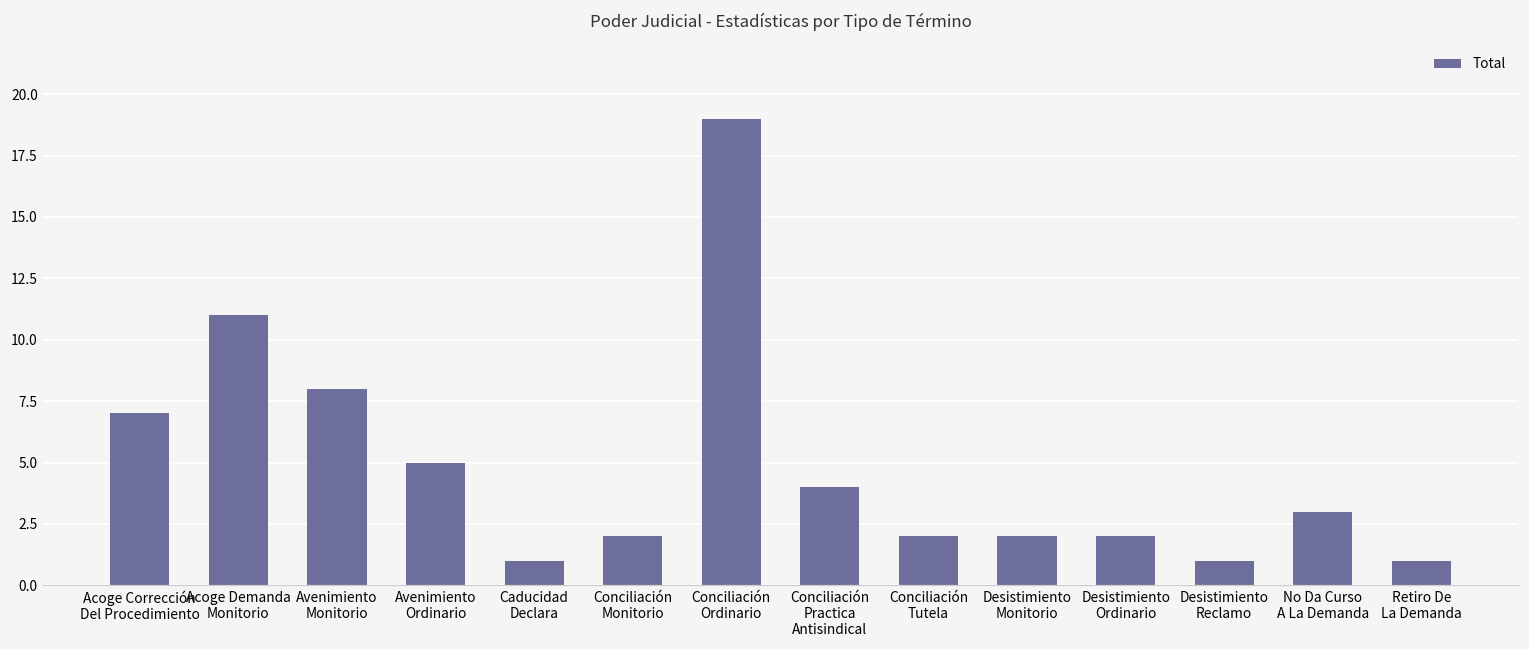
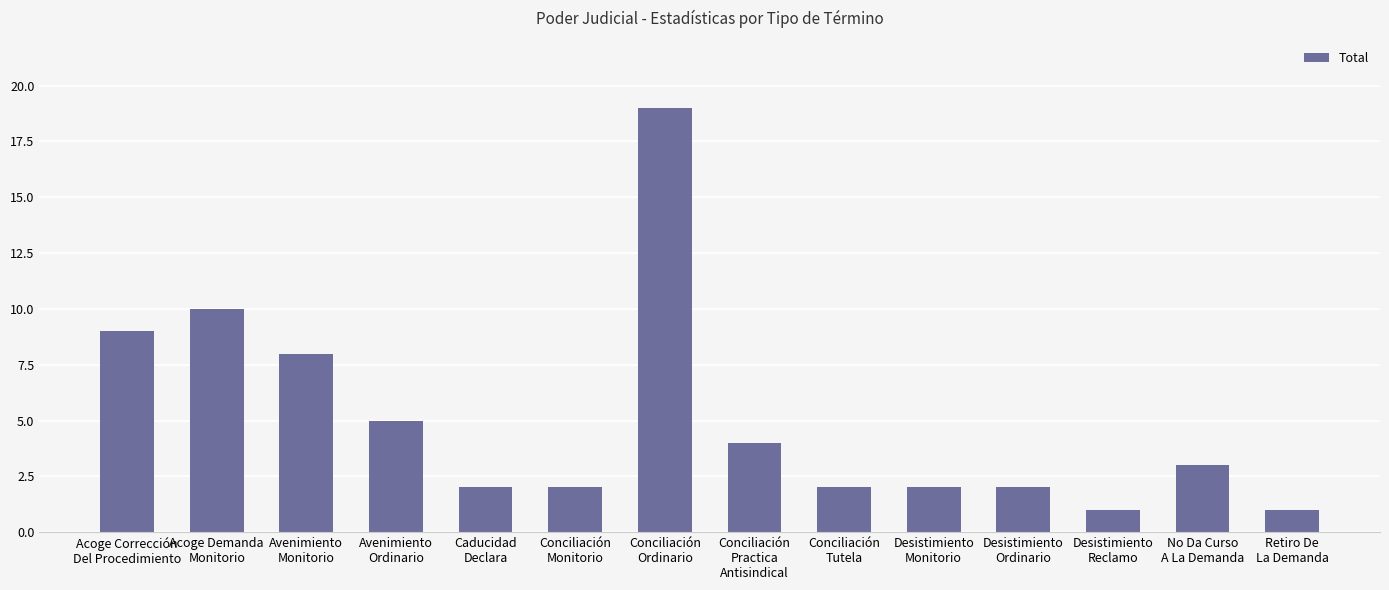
  {
-   "Acoge Corrección Del Procedimiento": 7,
-   "Acoge Demanda Monitorio": 11,
+   "Acoge Corrección Del Procedimiento": 9,
+   "Acoge Demanda Monitorio": 10,
    "Avenimiento Monitorio": 8,
    "Avenimiento Ordinario": 5,
-   "Caducidad Declara": 1,
+   "Caducidad Declara": 2,
    "Conciliación Monitorio": 2,
    "Conciliación Ordinario": 19,
    "Conciliación Practica Antisindical": 4,
    "Conciliación Tutela": 2,
    "Desistimiento Monitorio": 2,
    "Desistimiento Ordinario": 2,
    "Desistimiento Reclamo": 1,
    "No Da Curso A La Demanda": 3,
    "Retiro De La Demanda": 1
  }
